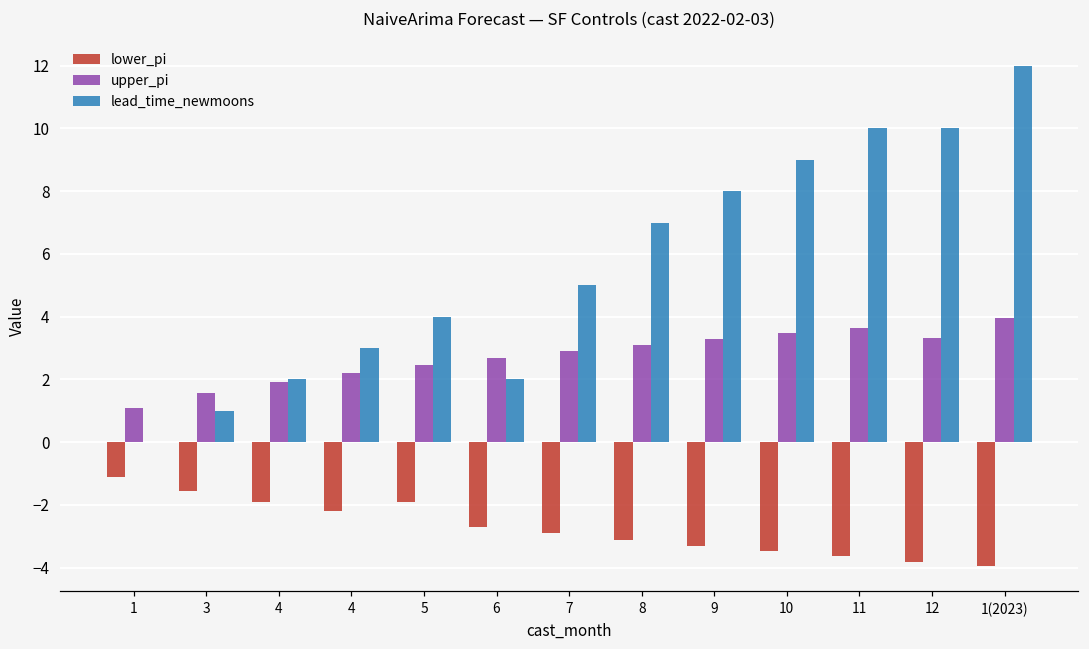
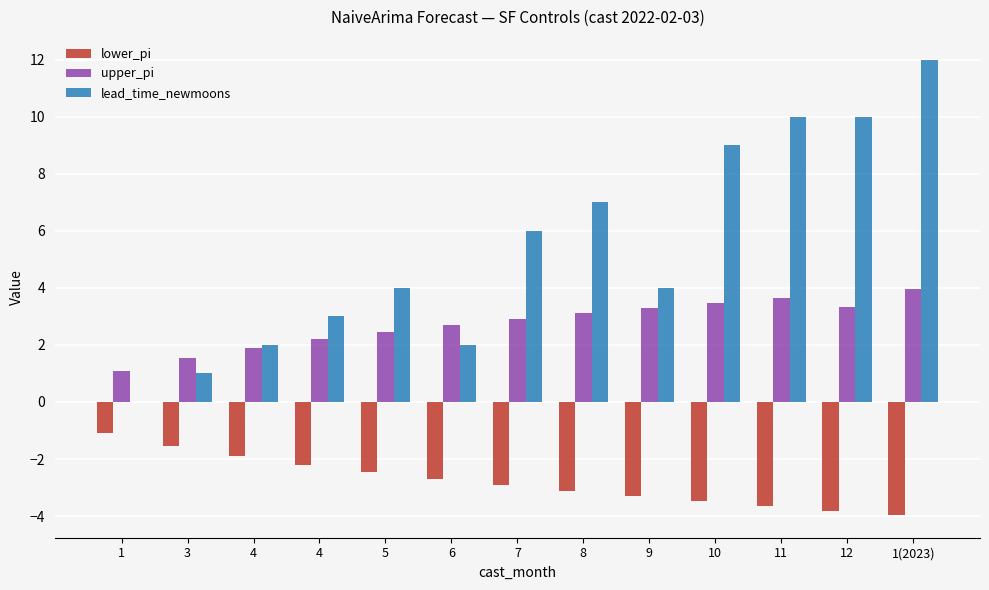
  {
    "lower_pi": {
      "1": -1.1,
      "3": -1.6,
-     "5": -1.9,
+     "5": -2.5,
      "6": -2.7,
      "7": -2.9,
      "8": -3.1,
      "9": -3.3,
      "10": -3.5,
      "11": -3.6,
      "12": -3.8,
      "1(2023)": -4.0
    },
    "upper_pi": {
      "1": 1.1,
      "3": 1.6,
      "5": 2.5,
      "6": 2.7,
      "7": 2.9,
      "8": 3.1,
      "9": 3.3,
      "10": 3.5,
      "11": 3.6,
      "12": 3.3,
      "1(2023)": 4.0
    },
    "lead_time_newmoons": {
      "1": 0,
      "3": 1,
      "5": 4,
      "6": 2,
-     "7": 5,
+     "7": 6,
      "8": 7,
-     "9": 8,
+     "9": 4,
      "10": 9,
      "11": 10,
      "12": 10,
      "1(2023)": 12
    }
  }
